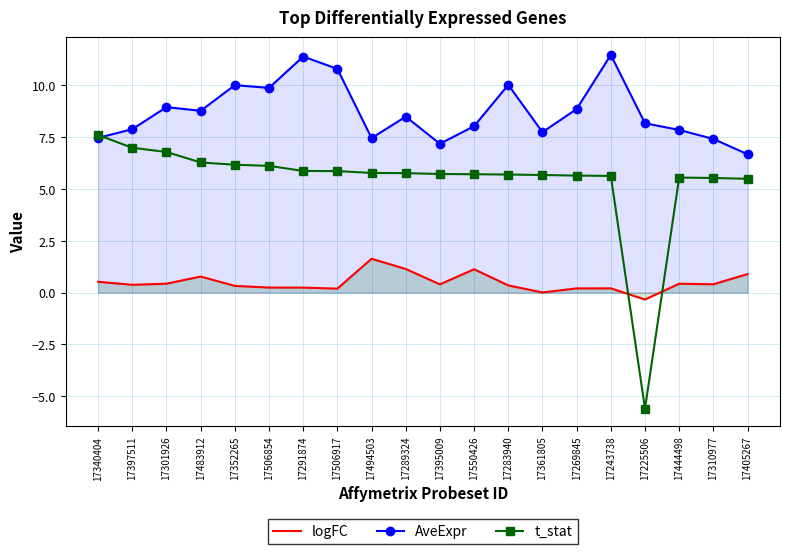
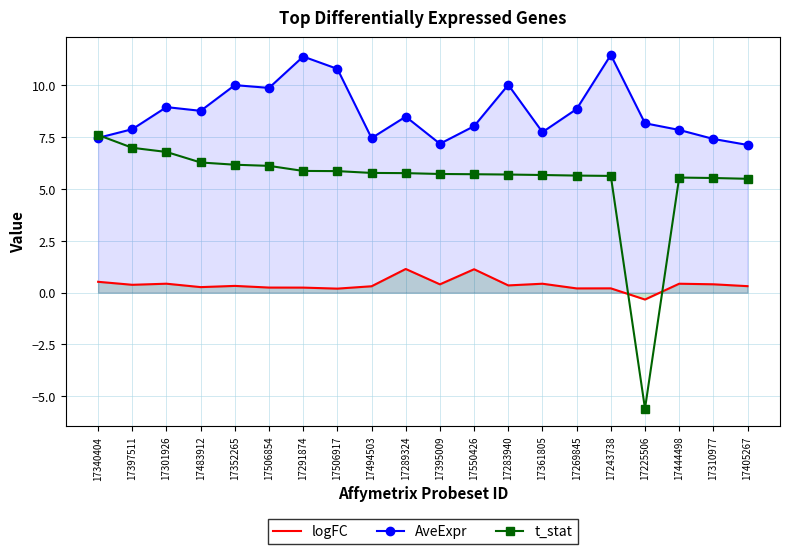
  {
    "logFC": {
-     "17483912": 0.8,
-     "17494503": 1.6,
-     "17361805": 0.0,
+     "17483912": 0.3,
+     "17494503": 0.3,
+     "17361805": 0.4,
      "17225506": -0.3,
-     "17405267": 0.9
+     "17405267": 0.3
    },
    "AveExpr": {
      "17340404": 7.5,
      "17397511": 7.9,
      "17301926": 9.0,
      "17483912": 8.8,
      "17352265": 10.0,
      "17506854": 9.9,
      "17291874": 11.4,
      "17506917": 10.8,
      "17494503": 7.5,
      "17289324": 8.5,
      "17395009": 7.2,
      "17550426": 8.0,
      "17283940": 10.0,
      "17361805": 7.7,
      "17269845": 8.9,
      "17243738": 11.5,
      "17225506": 8.2,
      "17444498": 7.9,
      "17310977": 7.4,
-     "17405267": 6.7
+     "17405267": 7.1
    }
  }
